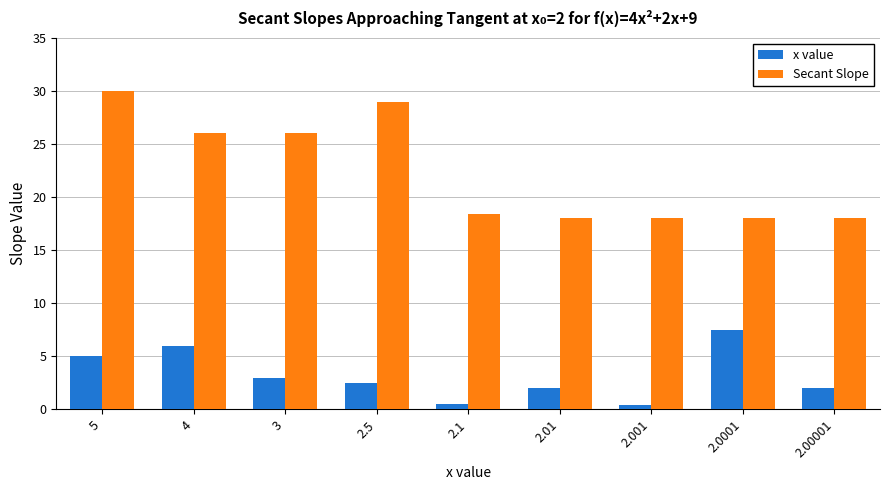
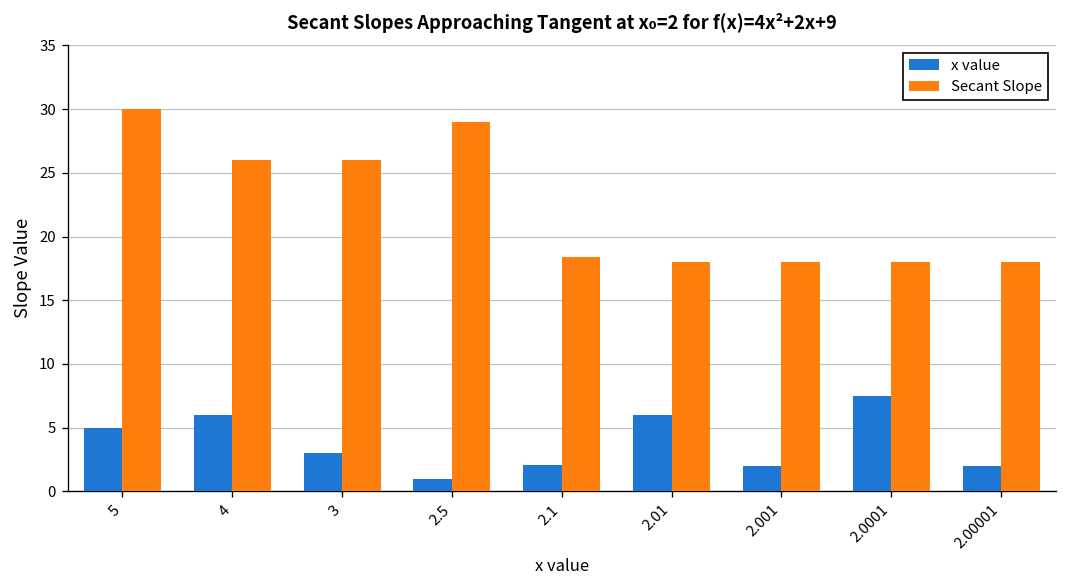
  {
    "x value": {
      "5": 5.0,
      "4": 6.0,
      "3": 3.0,
-     "2.5": 2.5,
-     "2.1": 0.5,
-     "2.01": 2.0,
-     "2.001": 0.4,
+     "2.5": 1.0,
+     "2.1": 2.1,
+     "2.01": 6.0,
+     "2.001": 2.0,
      "2.0001": 7.5,
      "2.00001": 2.0
    },
    "Secant Slope": {
      "5": 30.0,
      "4": 26.0,
      "3": 26.0,
      "2.5": 29.0,
      "2.1": 18.4,
      "2.01": 18.0,
      "2.001": 18.0,
      "2.0001": 18.0,
      "2.00001": 18.0
    }
  }
